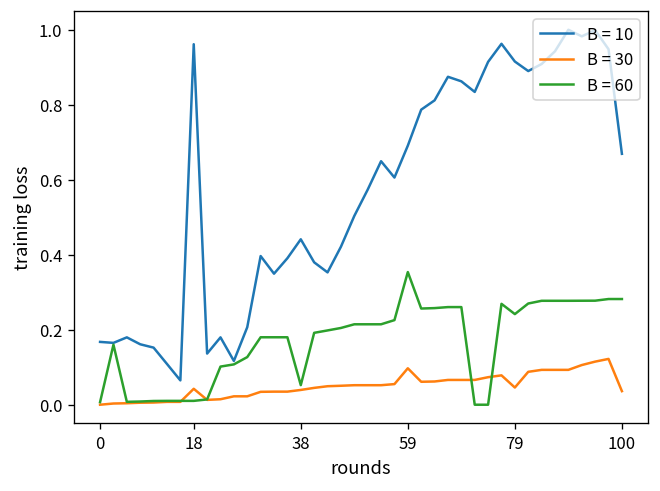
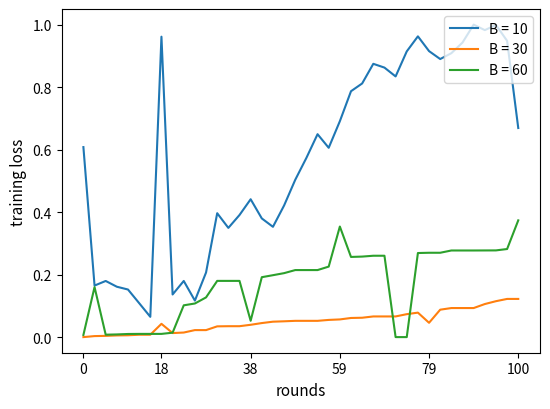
  {
    "B = 10": {
-     "0": 0.17,
+     "0": 0.61,
      "18": 0.96,
      "38": 0.44,
      "59": 0.69,
      "79": 0.92,
      "100": 0.67
    },
    "B = 30": {
      "18": 0.04,
      "38": 0.04,
-     "59": 0.10,
+     "59": 0.06,
      "79": 0.05,
-     "100": 0.04
+     "100": 0.12
    },
    "B = 60": {
      "18": 0.01,
      "38": 0.05,
      "59": 0.35,
-     "79": 0.24,
-     "100": 0.28
+     "79": 0.27,
+     "100": 0.37
    }
  }
